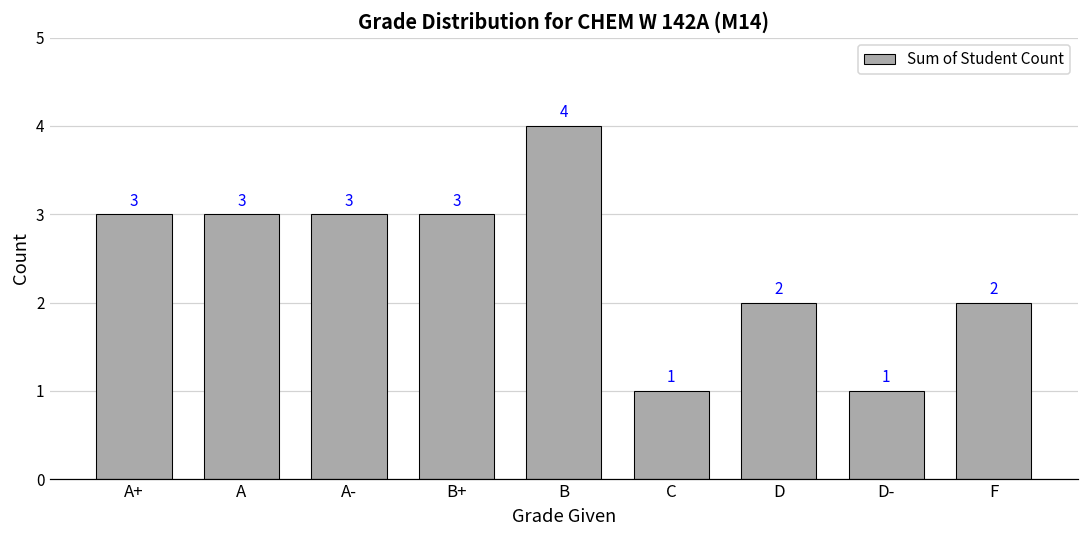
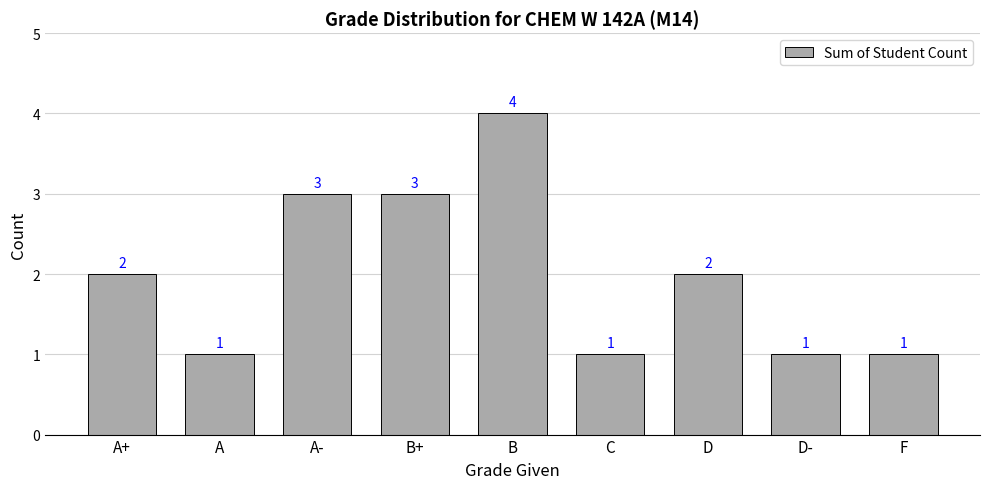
  {
-   "A+": 3,
-   "A": 3,
+   "A+": 2,
+   "A": 1,
    "A-": 3,
    "B+": 3,
    "B": 4,
    "C": 1,
    "D": 2,
    "D-": 1,
-   "F": 2
+   "F": 1
  }
